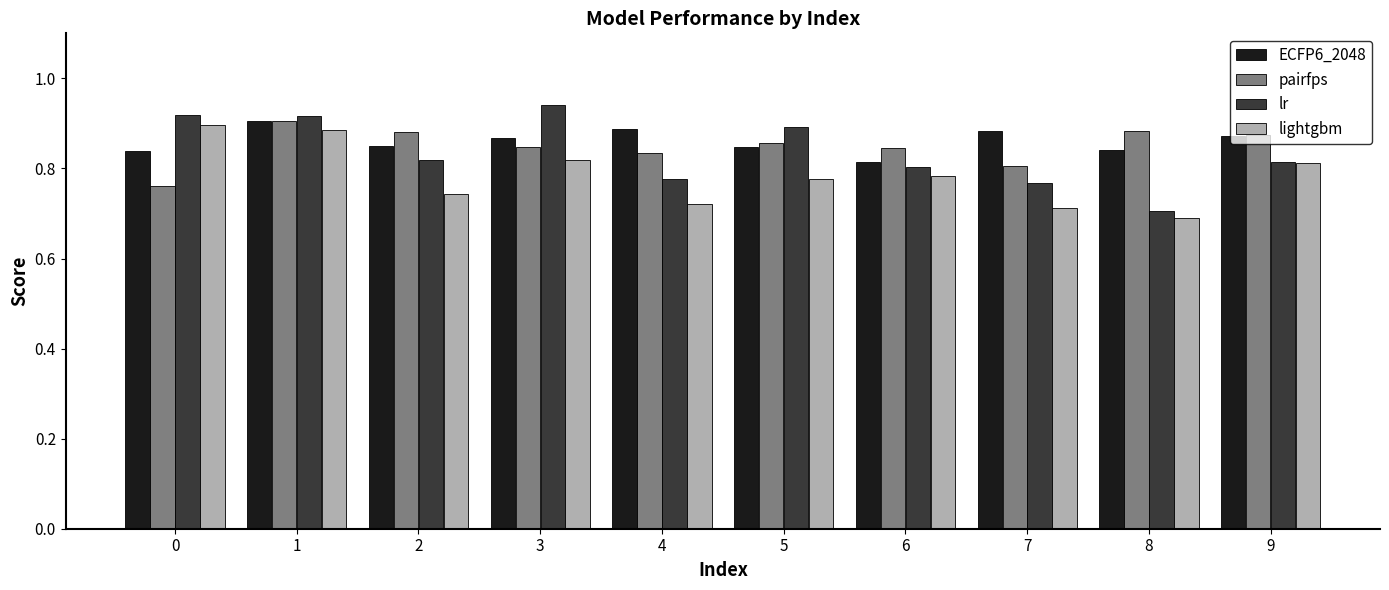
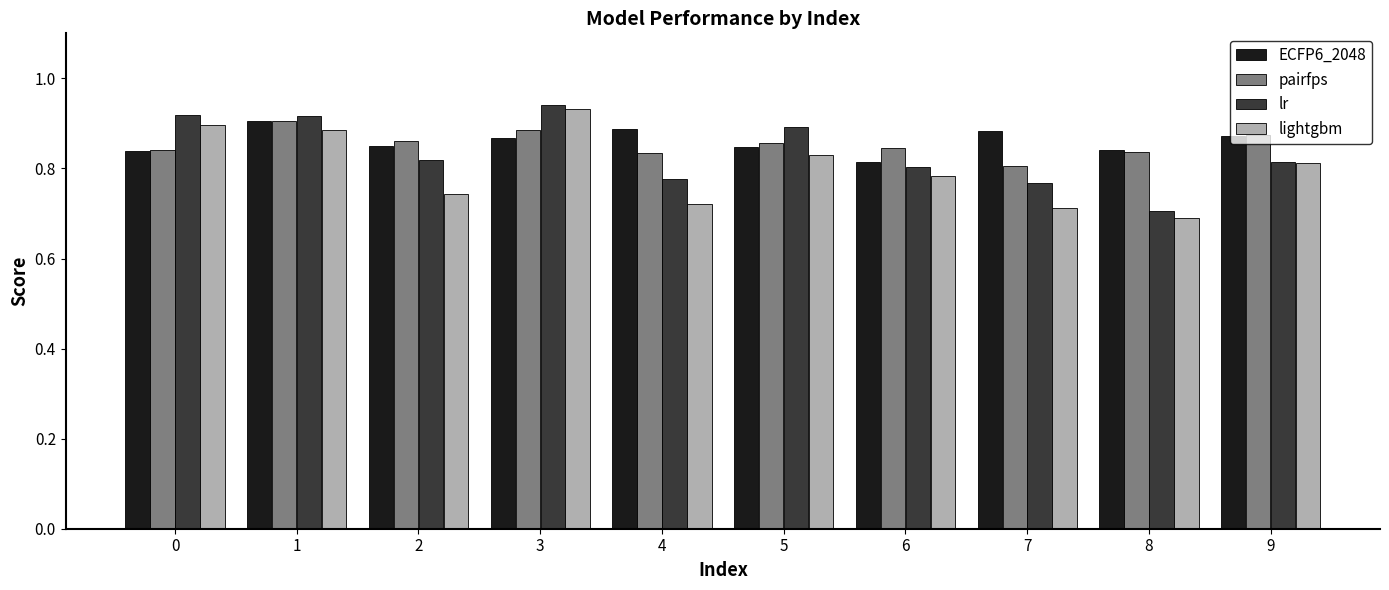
  {
    "pairfps": {
-     "0": 0.76,
+     "0": 0.84,
      "1": 0.91,
-     "2": 0.88,
-     "3": 0.85,
+     "2": 0.86,
+     "3": 0.88,
      "4": 0.83,
      "5": 0.86,
      "6": 0.84,
      "7": 0.80,
-     "8": 0.88
+     "8": 0.84
    },
    "lightgbm": {
      "0": 0.90,
      "1": 0.89,
      "2": 0.74,
-     "3": 0.82,
+     "3": 0.93,
      "4": 0.72,
-     "5": 0.78,
+     "5": 0.83,
      "6": 0.78,
      "7": 0.71,
      "8": 0.69,
      "9": 0.81
    }
  }
